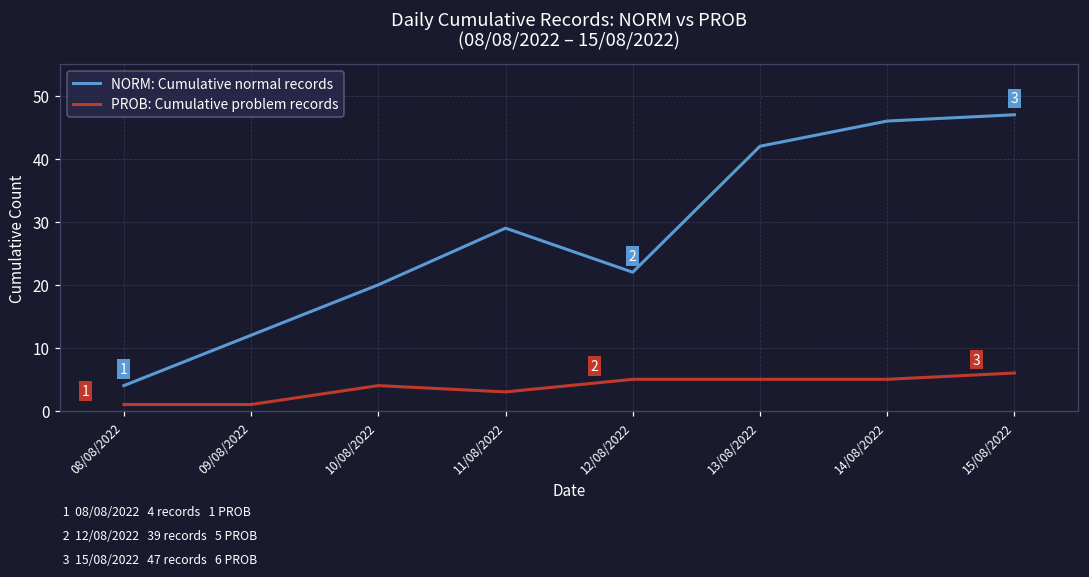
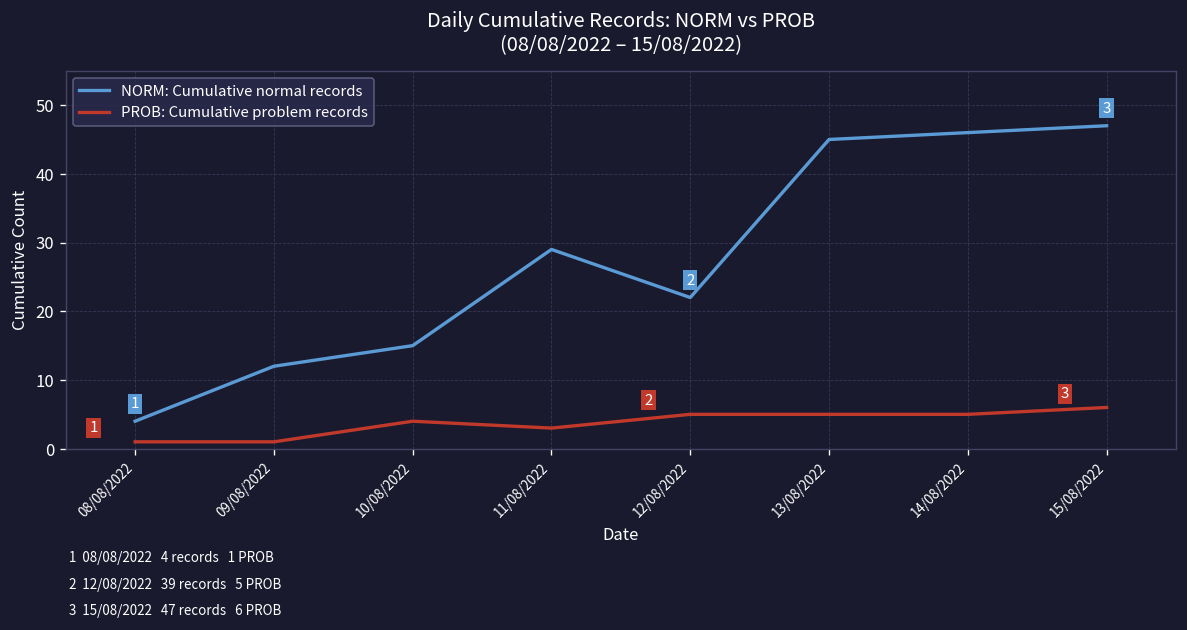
  {
    "NORM: Cumulative normal records": {
      "09/08/2022": 12,
-     "10/08/2022": 20,
+     "10/08/2022": 15,
      "11/08/2022": 29,
-     "13/08/2022": 42,
+     "13/08/2022": 45,
      "14/08/2022": 46
    },
    "PROB: Cumulative problem records": {
      "09/08/2022": 1,
      "10/08/2022": 4,
      "11/08/2022": 3,
      "12/08/2022": 5,
      "13/08/2022": 5,
      "14/08/2022": 5,
      "15/08/2022": 6
    }
  }
